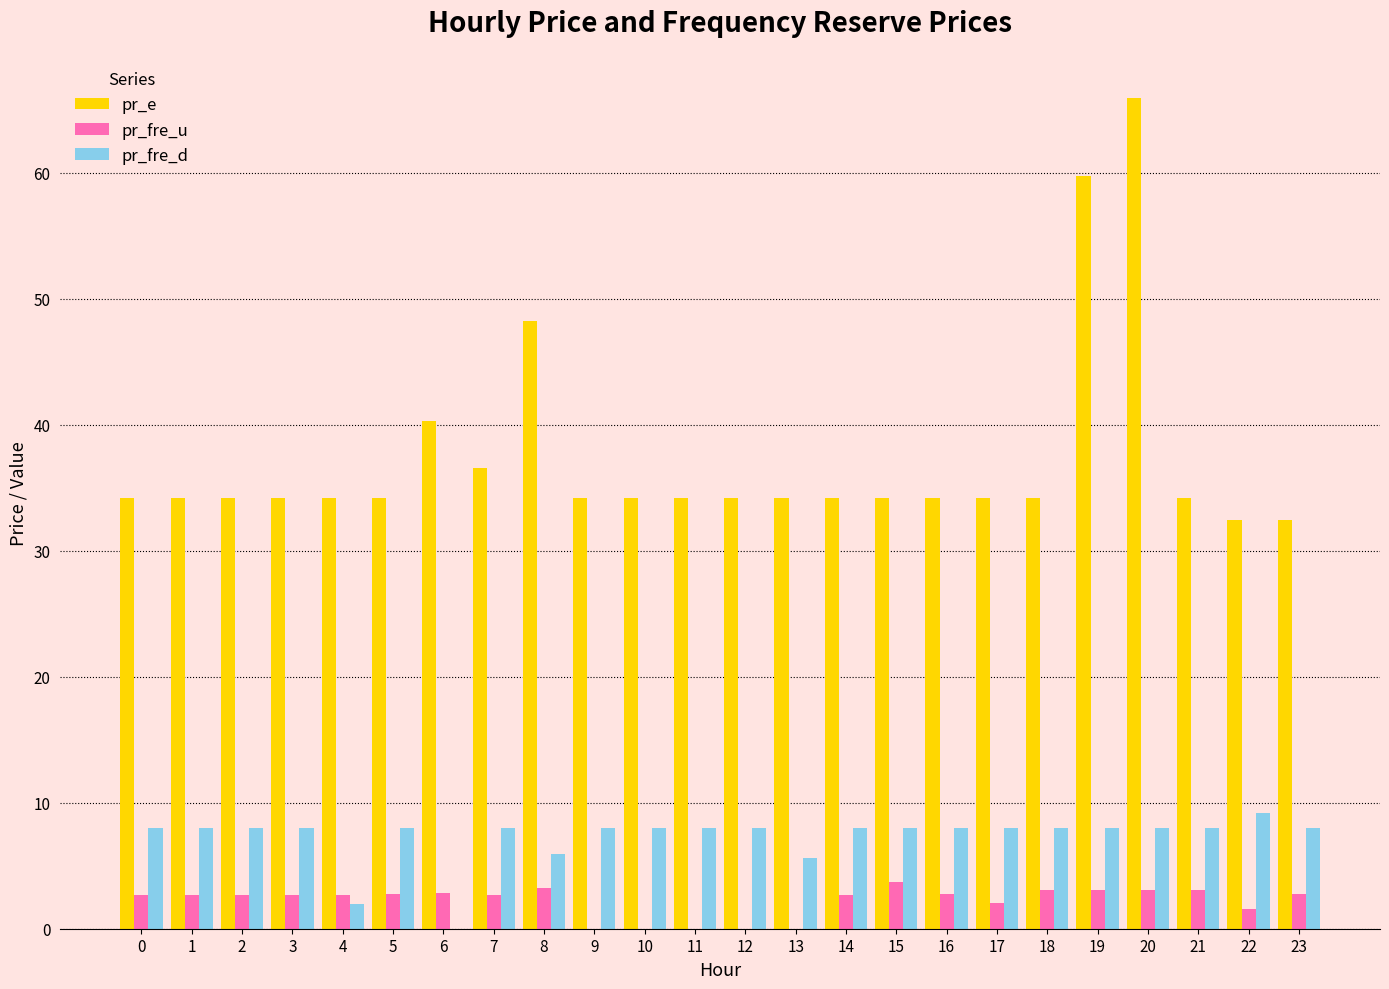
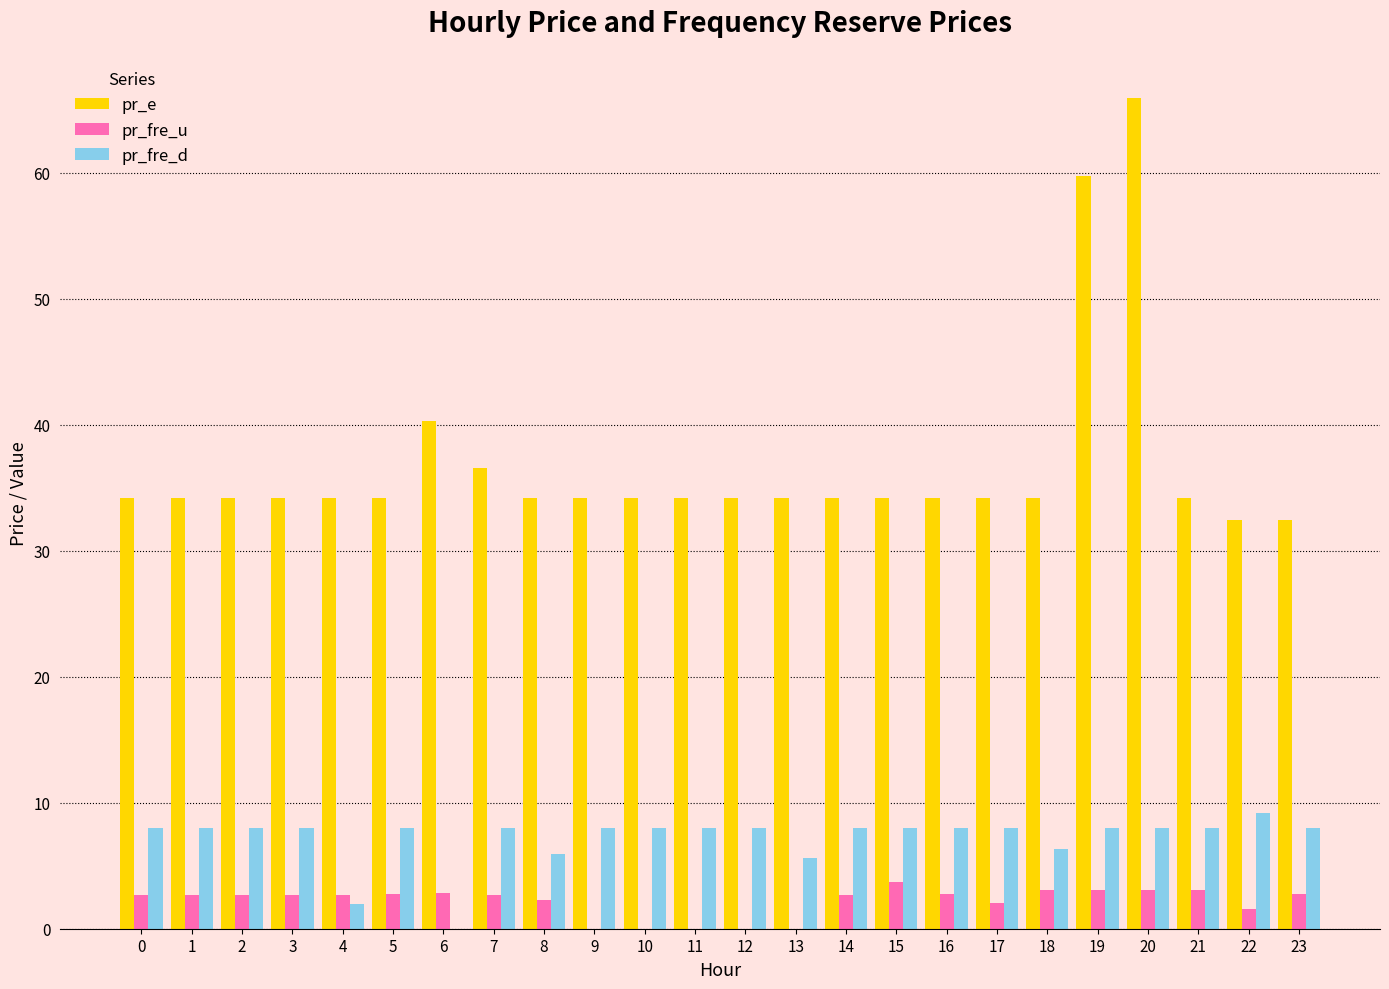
  {
    "pr_e": {
      "0": 34.2,
      "1": 34.2,
      "2": 34.2,
      "3": 34.2,
      "4": 34.2,
      "5": 34.2,
      "6": 40.3,
      "7": 36.5,
-     "8": 48.2,
+     "8": 34.2,
      "9": 34.2,
      "10": 34.2,
      "11": 34.2,
      "12": 34.2,
      "13": 34.2,
      "14": 34.2,
      "15": 34.2,
      "16": 34.2,
      "17": 34.2,
      "18": 34.2,
      "19": 59.8,
      "20": 65.9,
      "21": 34.2,
      "22": 32.4,
      "23": 32.4
    },
    "pr_fre_u": {
      "0": 2.7,
      "1": 2.7,
      "2": 2.7,
      "3": 2.7,
      "4": 2.7,
      "5": 2.7,
      "6": 2.8,
      "7": 2.7,
-     "8": 3.2,
+     "8": 2.3,
      "14": 2.7,
      "15": 3.7,
      "16": 2.7,
      "17": 2.1,
      "18": 3.1,
      "19": 3.1,
      "20": 3.1,
      "21": 3.1,
      "22": 1.6,
      "23": 2.7
    },
    "pr_fre_d": {
      "0": 8.0,
      "1": 8.0,
      "2": 8.0,
      "3": 8.0,
      "4": 2.0,
      "5": 8.0,
      "7": 8.0,
      "8": 5.9,
      "9": 8.0,
      "10": 8.0,
      "11": 8.0,
      "12": 8.0,
      "13": 5.6,
      "14": 8.0,
      "15": 8.0,
      "16": 8.0,
      "17": 8.0,
-     "18": 8.0,
+     "18": 6.3,
      "19": 8.0,
      "20": 8.0,
      "21": 8.0,
      "22": 9.2,
      "23": 8.0
    }
  }
